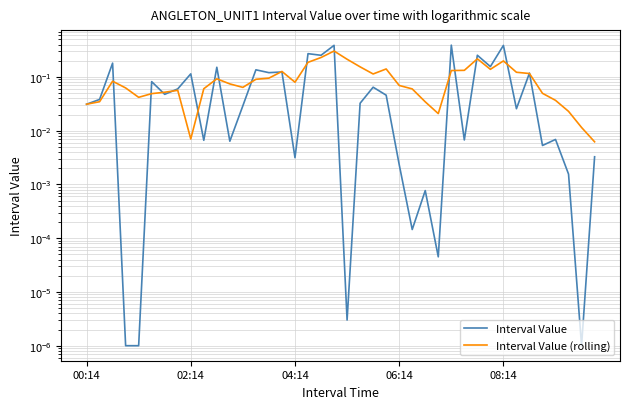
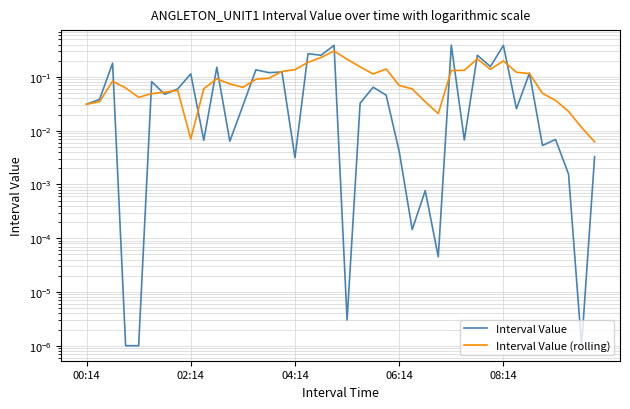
  {
    "Interval Value": {
      "02:14": 0.11,
      "04:14": 0.003,
-     "06:14": 0.002,
+     "06:14": 0.004,
      "08:14": 0.4
    },
    "Interval Value (rolling)": {
      "02:14": 0.007,
-     "04:14": 0.08,
+     "04:14": 0.14,
      "06:14": 0.07,
      "08:14": 0.20
    }
  }
